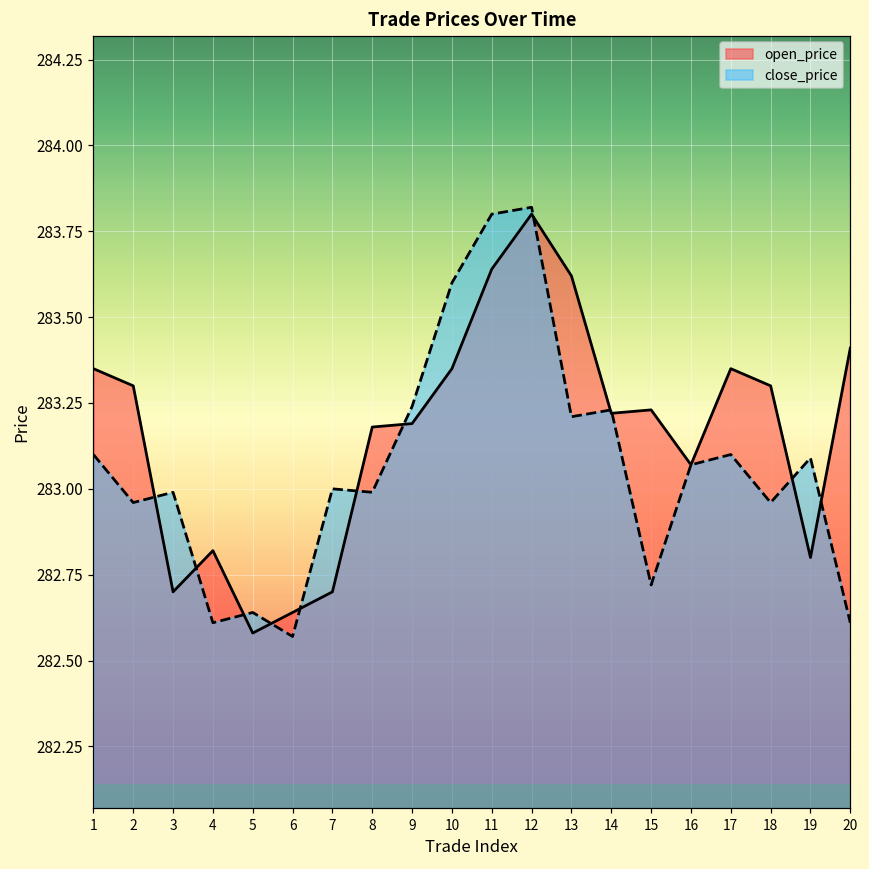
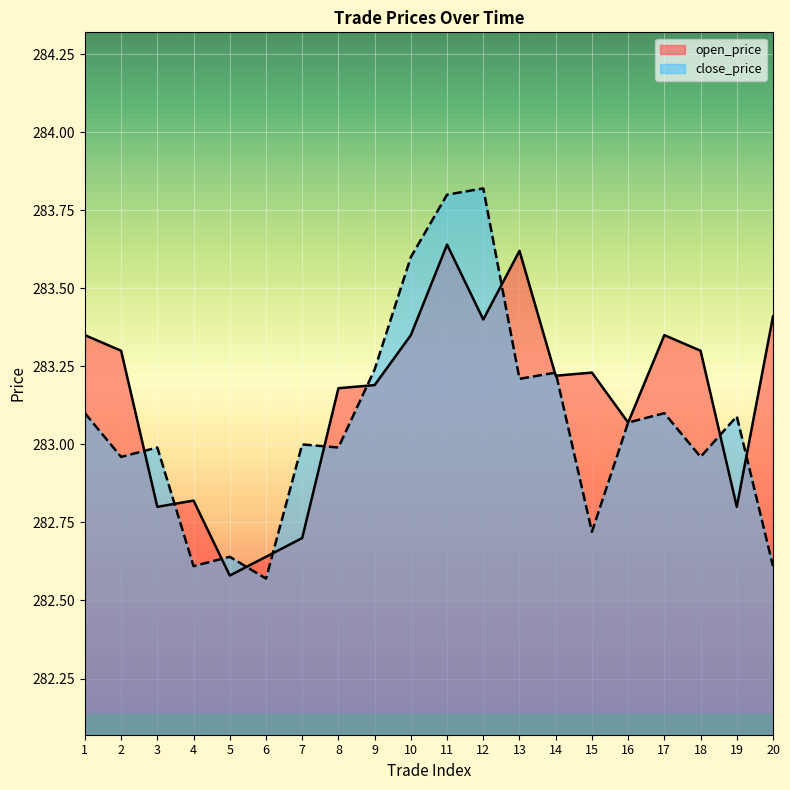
  {
    "open_price": {
      "1": 283.35,
      "2": 283.3,
-     "3": 282.7,
+     "3": 282.8,
      "4": 282.82,
      "5": 282.58,
      "6": 282.64,
      "7": 282.7,
      "8": 283.18,
      "9": 283.19,
      "10": 283.35,
      "11": 283.64,
-     "12": 283.8,
+     "12": 283.4,
      "13": 283.62,
      "14": 283.22,
      "15": 283.23,
      "17": 283.35,
      "18": 283.3,
      "19": 282.8,
      "20": 283.41
    },
    "close_price": {
      "1": 283.1,
      "2": 282.96,
      "3": 282.99,
      "4": 282.61,
      "5": 282.64,
      "6": 282.57,
      "7": 283.0,
      "8": 282.99,
      "9": 283.24,
      "10": 283.6,
      "11": 283.8,
      "12": 283.82,
      "13": 283.21,
      "14": 283.23,
      "15": 282.72,
      "17": 283.1,
      "18": 282.96,
      "19": 283.09,
      "20": 282.61
    }
  }
